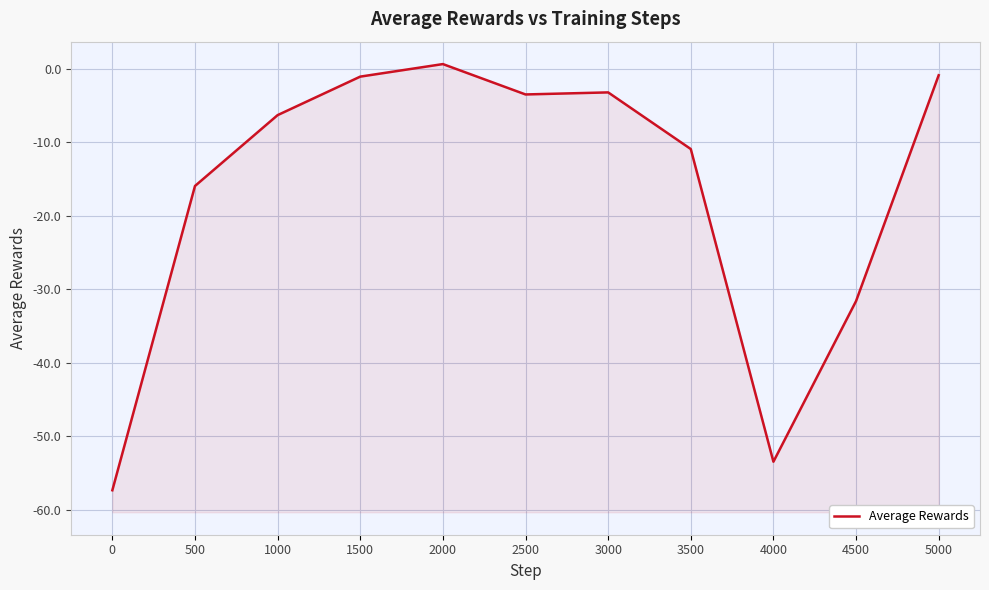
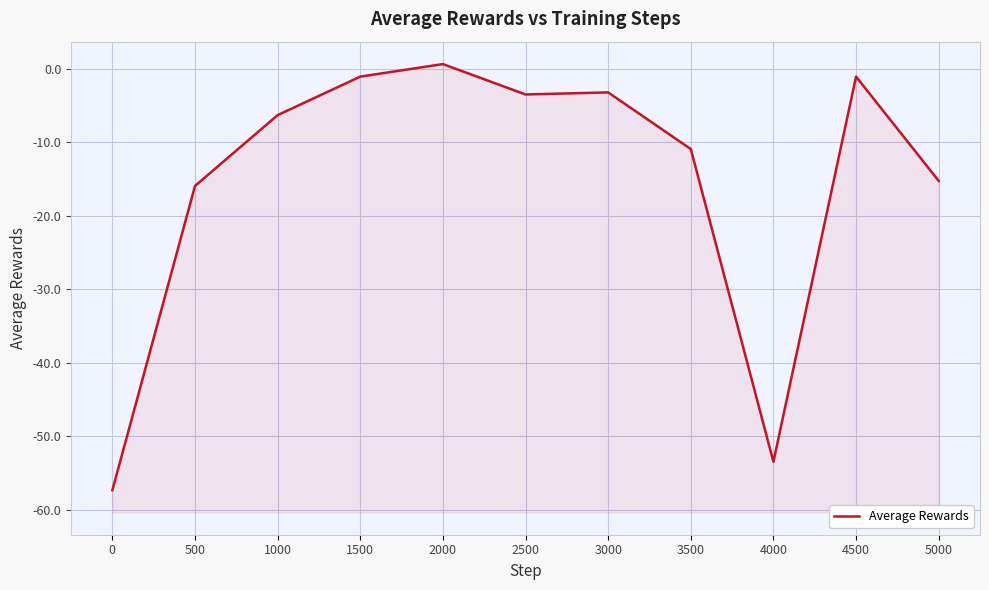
  {
    "0": -57,
    "500": -16,
    "1000": -6,
    "1500": -1,
    "2000": 1,
    "2500": -4,
    "3000": -3,
    "3500": -11,
    "4000": -53,
-   "4500": -32,
-   "5000": -1
+   "4500": -1,
+   "5000": -15
  }
